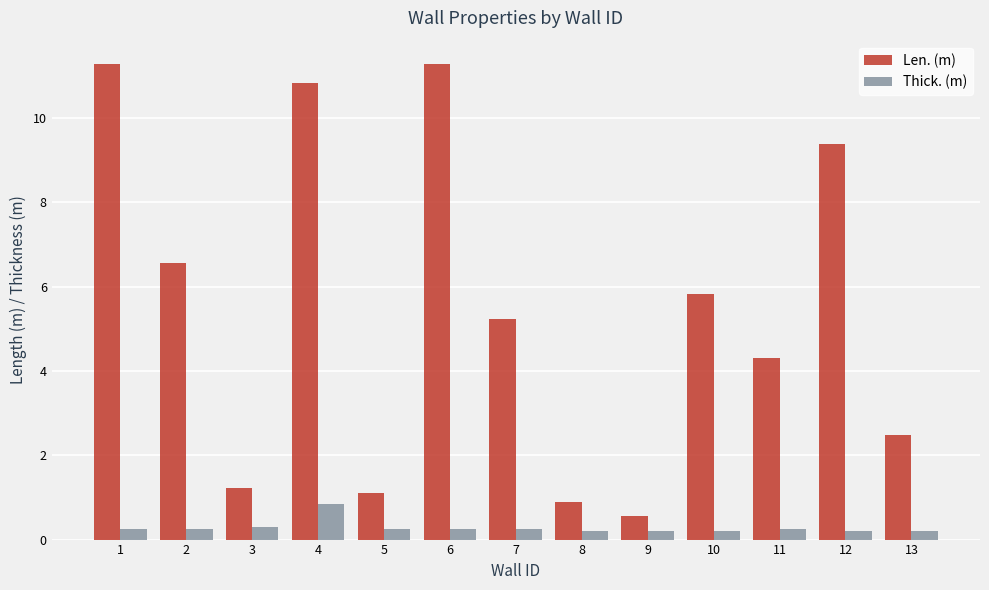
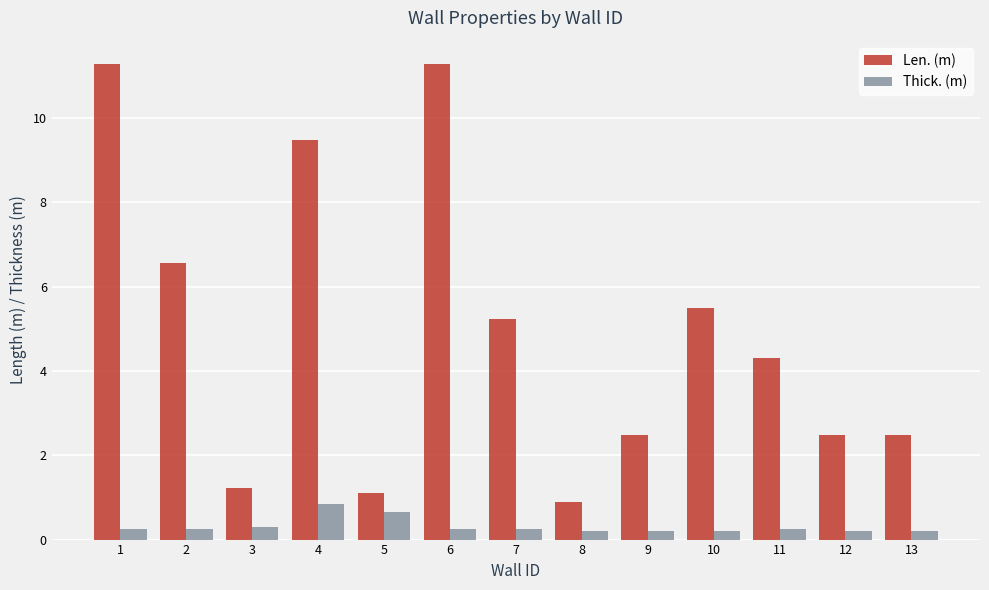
  {
    "Len. (m)": {
      "1": 11.3,
      "2": 6.5,
      "3": 1.2,
-     "4": 10.8,
+     "4": 9.5,
      "5": 1.1,
      "6": 11.3,
      "7": 5.2,
      "8": 0.9,
-     "9": 0.6,
-     "10": 5.8,
+     "9": 2.5,
+     "10": 5.5,
      "11": 4.3,
-     "12": 9.4,
+     "12": 2.5,
      "13": 2.5
    },
    "Thick. (m)": {
      "1": 0.3,
      "2": 0.3,
      "3": 0.3,
      "4": 0.9,
-     "5": 0.3,
+     "5": 0.7,
      "6": 0.3,
      "7": 0.3,
      "8": 0.2,
      "9": 0.2,
      "10": 0.2,
      "11": 0.3,
      "12": 0.2,
      "13": 0.2
    }
  }
